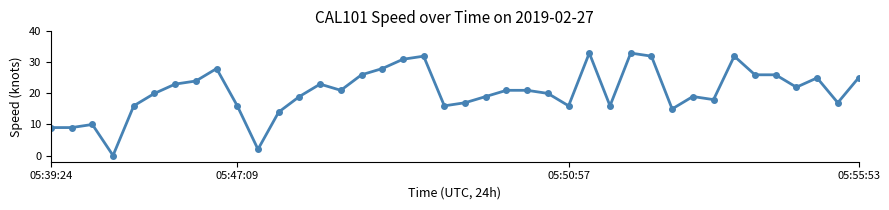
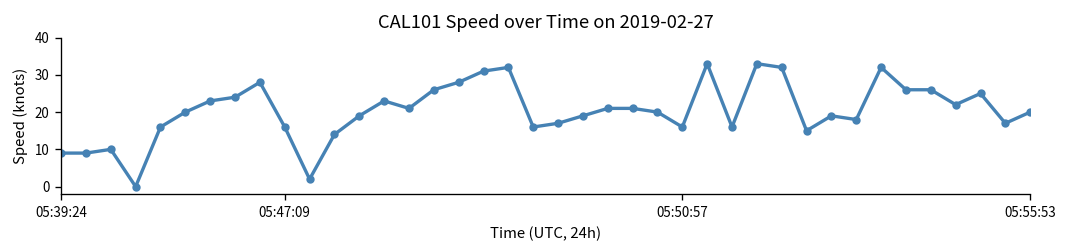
  {
    "05:39:24": 9,
    "05:47:09": 16,
    "05:50:57": 16,
-   "05:55:53": 25
+   "05:55:53": 20
  }
